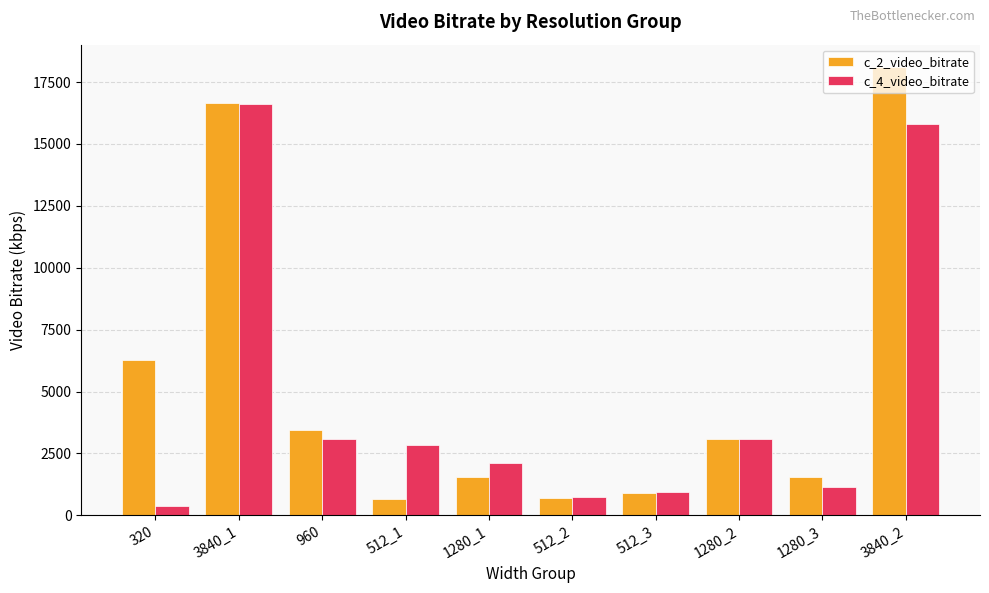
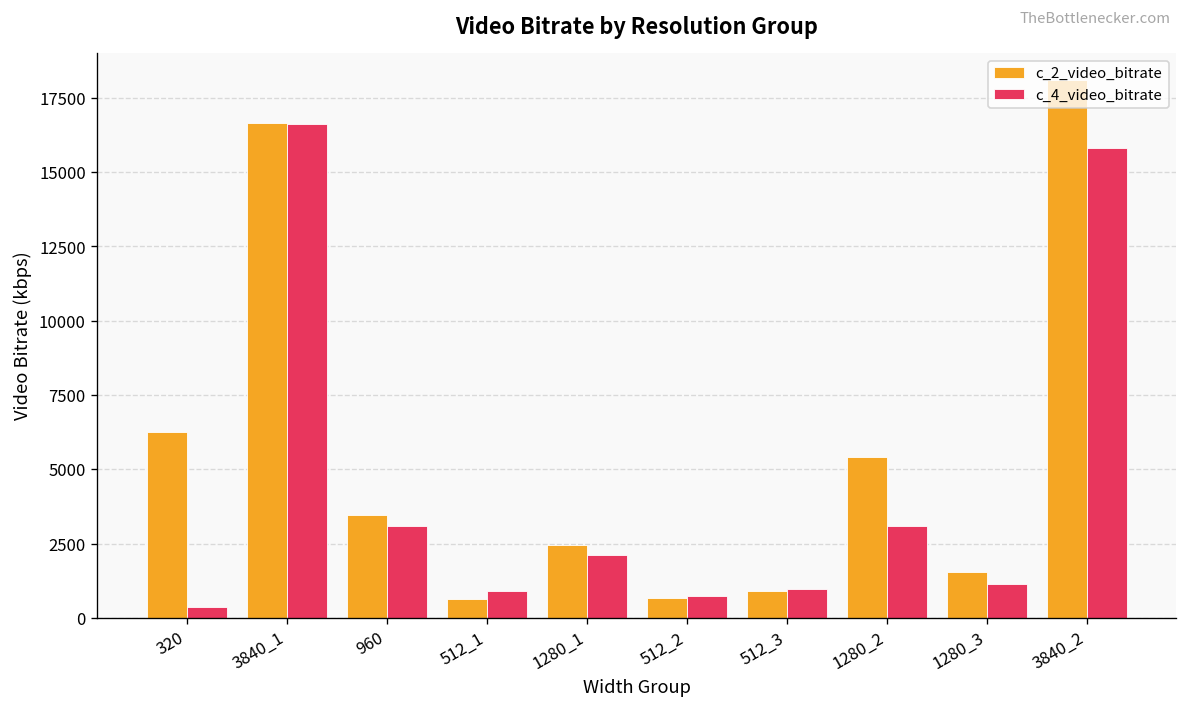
  {
    "c_2_video_bitrate": {
      "320": 6300,
      "3840_1": 16700,
      "960": 3500,
      "512_1": 600,
-     "1280_1": 1600,
+     "1280_1": 2500,
      "512_2": 700,
      "512_3": 900,
-     "1280_2": 3100,
+     "1280_2": 5400,
      "1280_3": 1500
    },
    "c_4_video_bitrate": {
      "320": 400,
      "3840_1": 16600,
      "960": 3100,
-     "512_1": 2800,
+     "512_1": 900,
      "1280_1": 2100,
      "512_2": 700,
      "512_3": 1000,
      "1280_2": 3100,
      "1280_3": 1200,
      "3840_2": 15800
    }
  }
